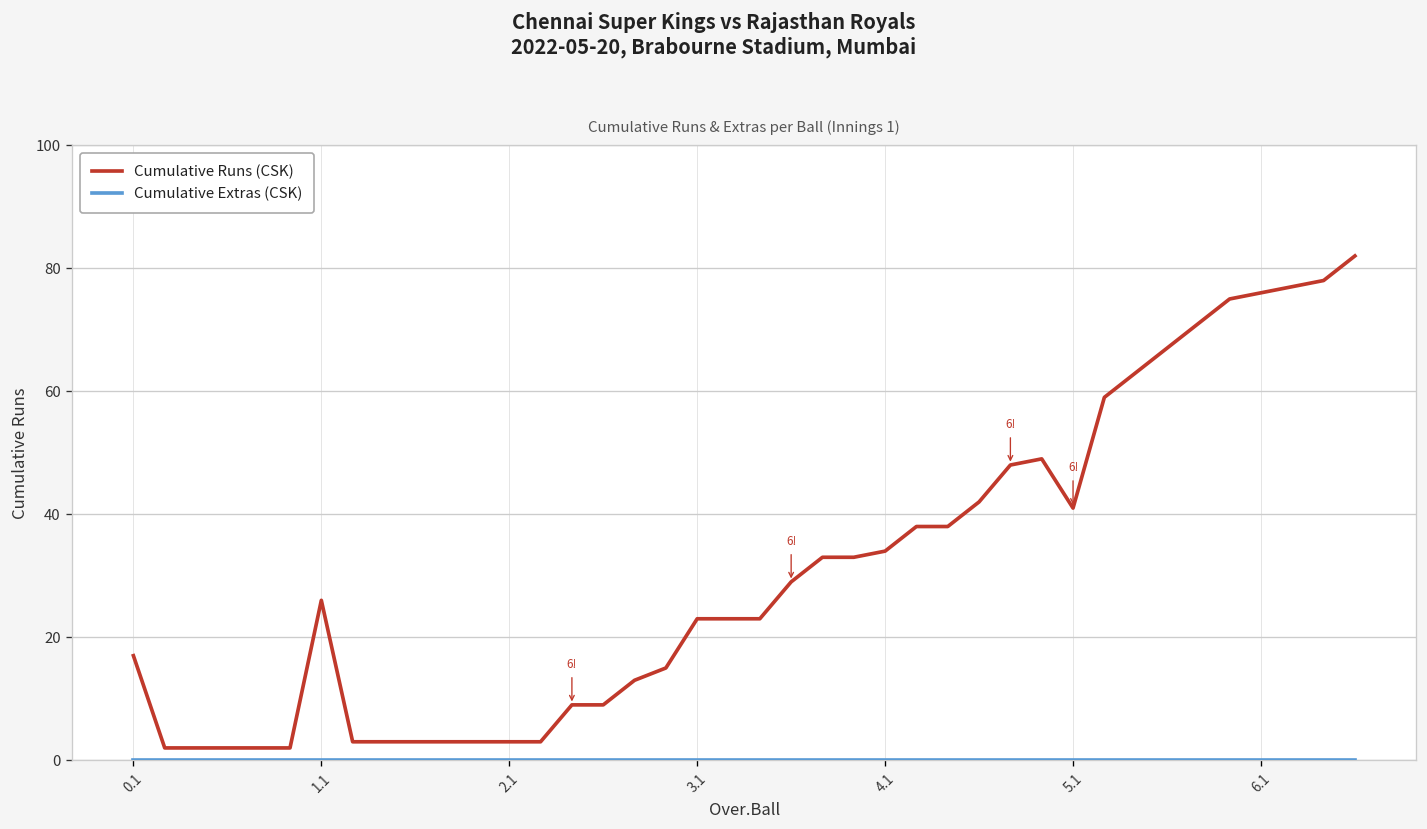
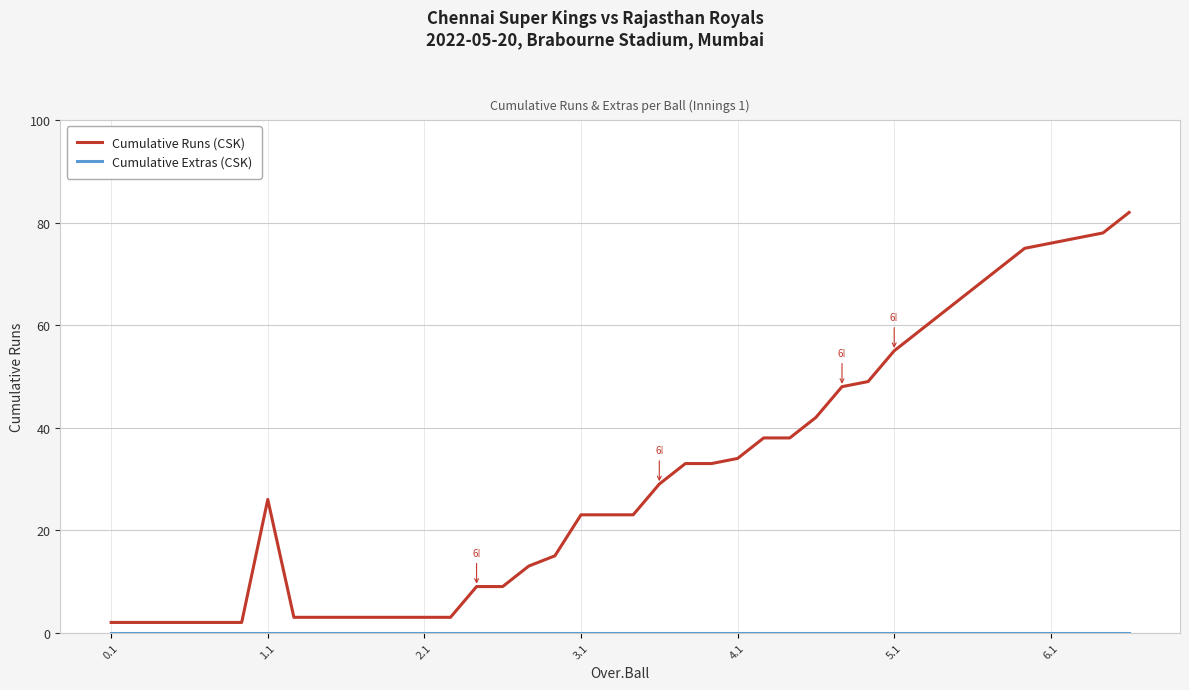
  {
    "Cumulative Runs (CSK)": {
-     "0.1": 17,
+     "0.1": 2,
      "1.1": 26,
      "2.1": 3,
      "3.1": 23,
      "4.1": 34,
-     "5.1": 41,
+     "5.1": 55,
      "6.1": 76
    },
    "Cumulative Extras (CSK)": {
      "0.1": 0,
      "1.1": 0,
      "2.1": 0,
      "3.1": 0,
      "4.1": 0,
      "5.1": 0,
      "6.1": 0
    }
  }
